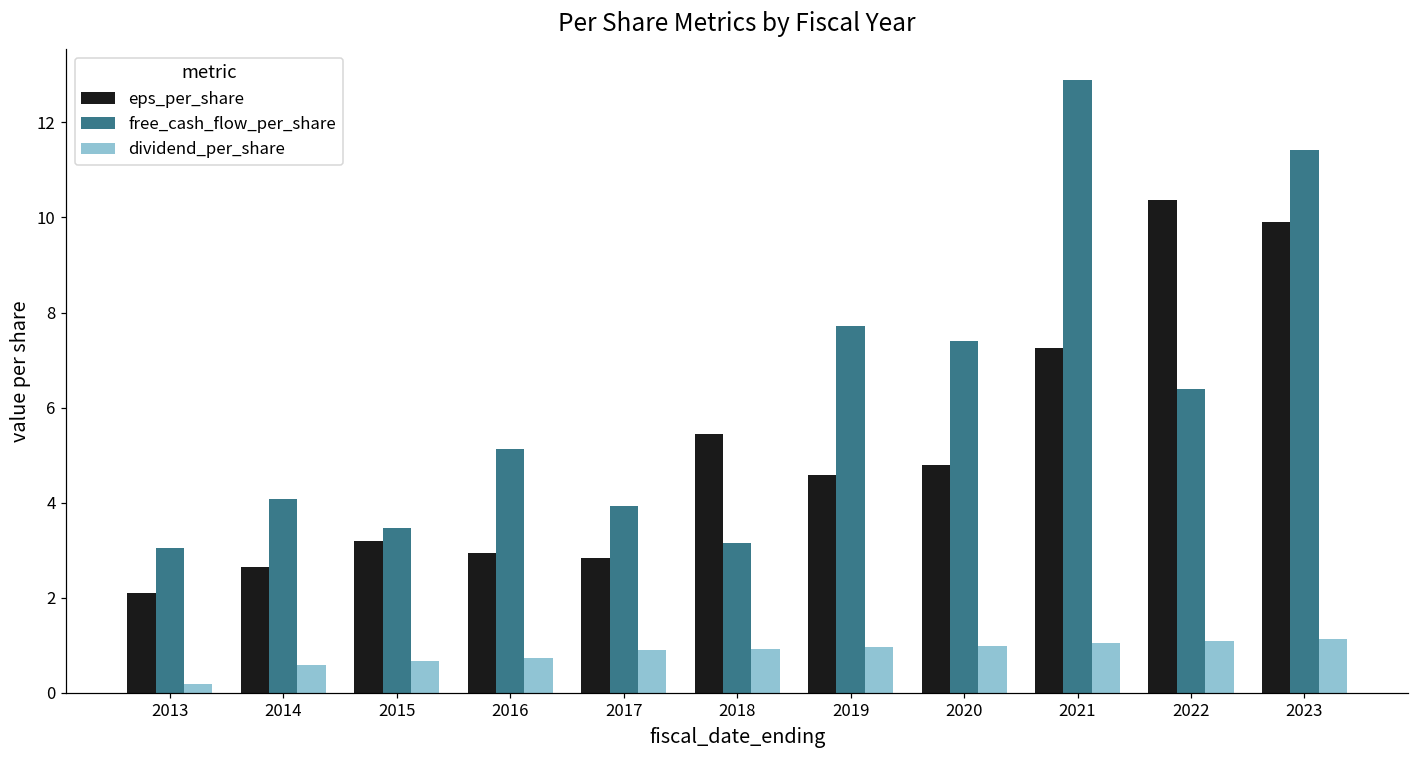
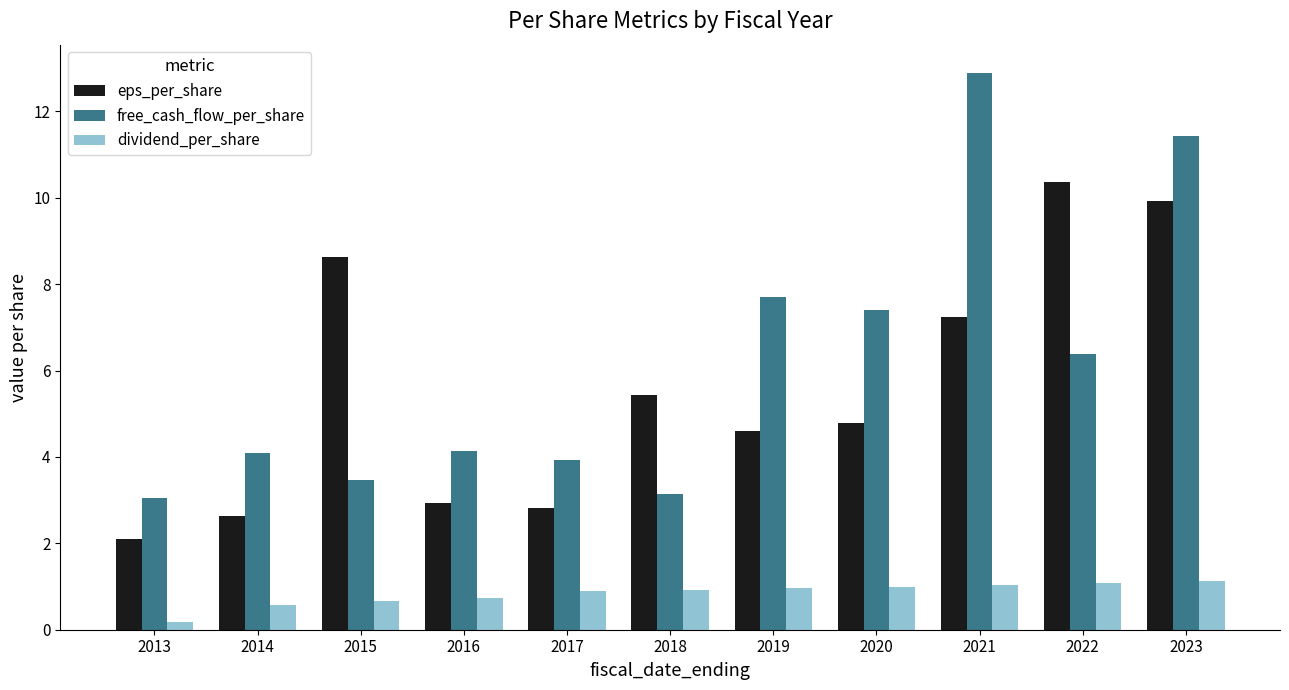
  {
    "eps_per_share": {
      "2013": 2.1,
      "2014": 2.6,
-     "2015": 3.2,
+     "2015": 8.6,
      "2016": 2.9,
      "2017": 2.8,
      "2018": 5.4,
      "2019": 4.6,
      "2020": 4.8,
      "2021": 7.2,
      "2022": 10.4,
      "2023": 9.9
    },
    "free_cash_flow_per_share": {
      "2013": 3.0,
      "2014": 4.1,
      "2015": 3.5,
-     "2016": 5.1,
+     "2016": 4.1,
      "2017": 3.9,
      "2018": 3.1,
      "2019": 7.7,
      "2020": 7.4,
      "2021": 12.9,
      "2022": 6.4,
      "2023": 11.4
    },
    "dividend_per_share": {
      "2013": 0.2,
      "2014": 0.6,
      "2015": 0.7,
      "2016": 0.7,
      "2017": 0.9,
      "2018": 0.9,
      "2019": 1.0,
      "2020": 1.0,
      "2021": 1.0,
      "2022": 1.1,
      "2023": 1.1
    }
  }
